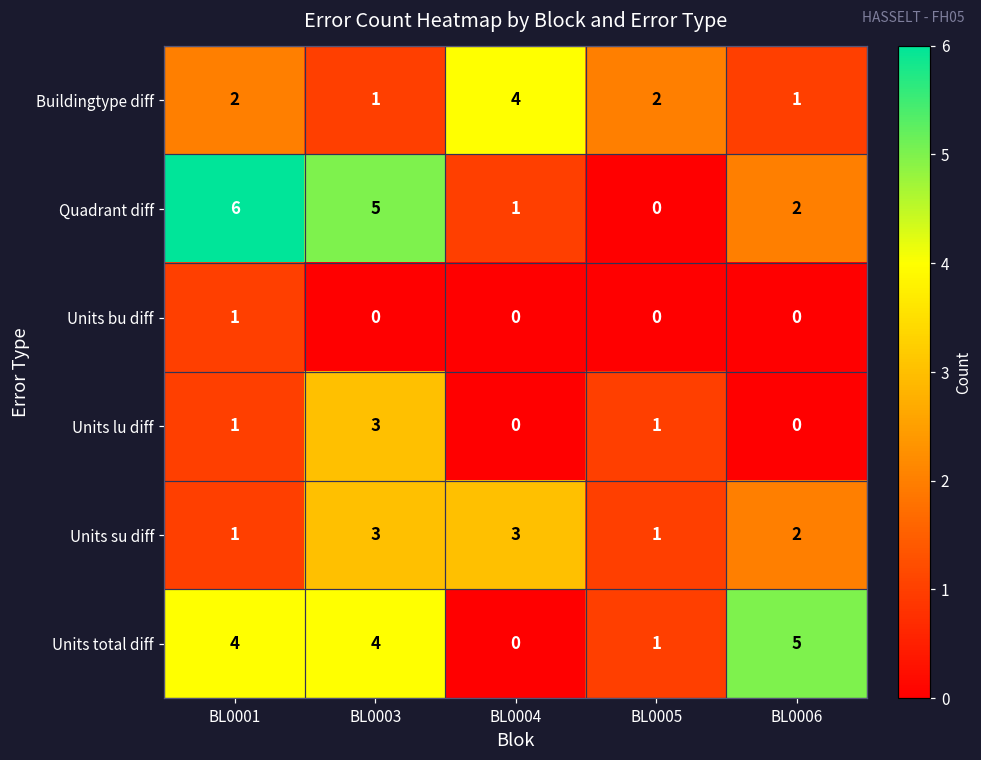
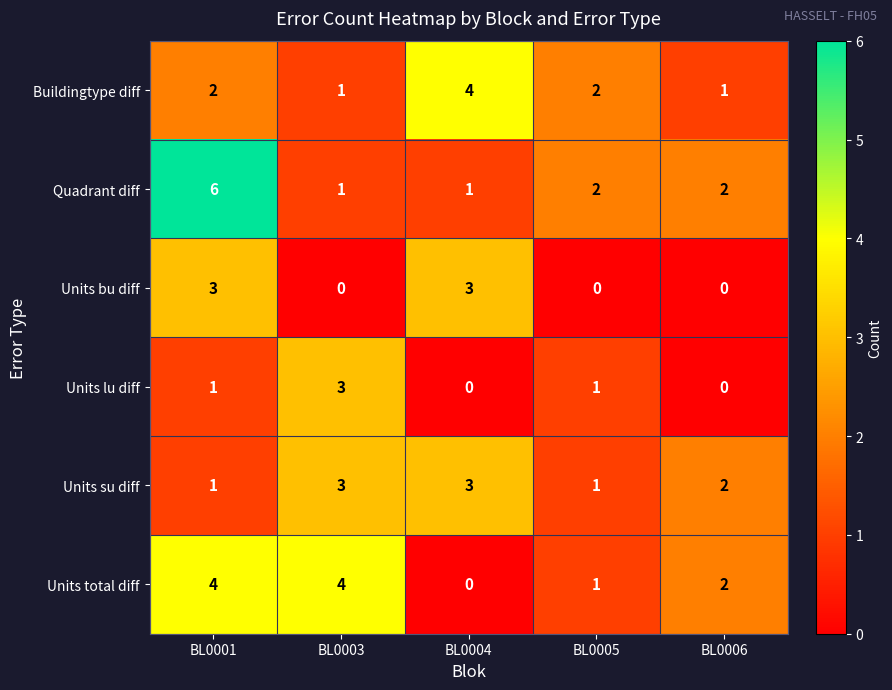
  {
    "Buildingtype diff": {
      "BL0001": 2,
      "BL0003": 1,
      "BL0004": 4,
      "BL0005": 2,
      "BL0006": 1
    },
    "Quadrant diff": {
      "BL0001": 6,
-     "BL0003": 5,
+     "BL0003": 1,
      "BL0004": 1,
-     "BL0005": 0,
+     "BL0005": 2,
      "BL0006": 2
    },
    "Units bu diff": {
-     "BL0001": 1,
+     "BL0001": 3,
      "BL0003": 0,
-     "BL0004": 0,
+     "BL0004": 3,
      "BL0005": 0,
      "BL0006": 0
    },
    "Units lu diff": {
      "BL0001": 1,
      "BL0003": 3,
      "BL0004": 0,
      "BL0005": 1,
      "BL0006": 0
    },
    "Units su diff": {
      "BL0001": 1,
      "BL0003": 3,
      "BL0004": 3,
      "BL0005": 1,
      "BL0006": 2
    },
    "Units total diff": {
      "BL0001": 4,
      "BL0003": 4,
      "BL0004": 0,
      "BL0005": 1,
-     "BL0006": 5
+     "BL0006": 2
    }
  }
